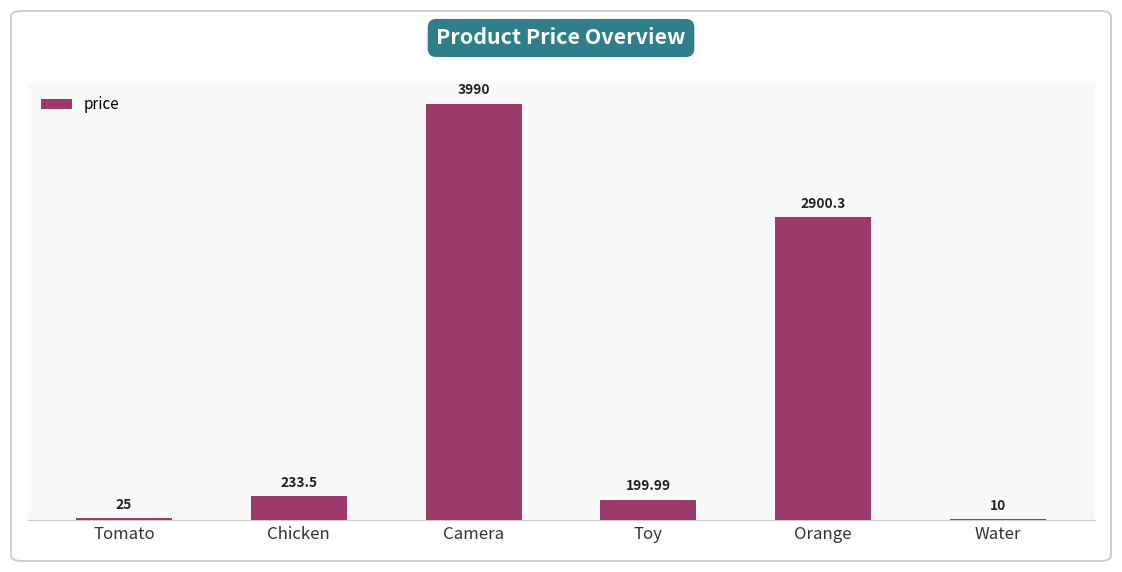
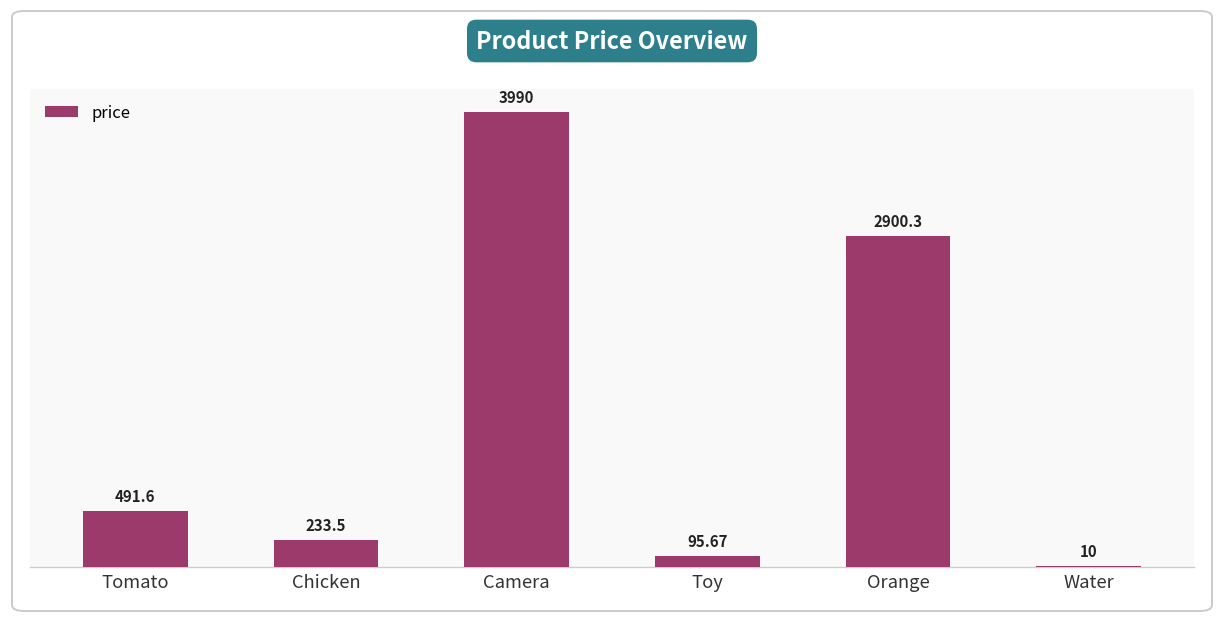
  {
-   "Tomato": 25,
+   "Tomato": 491.6,
    "Chicken": 233.5,
    "Camera": 3990,
-   "Toy": 199.99,
+   "Toy": 95.67,
    "Orange": 2900.3,
    "Water": 10
  }
